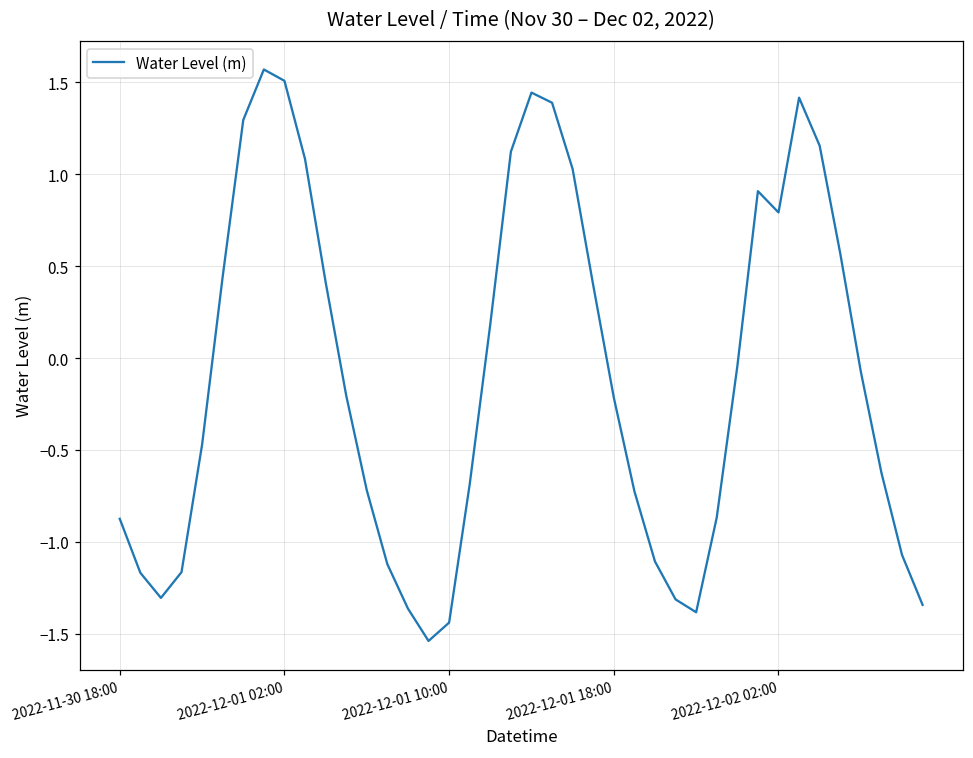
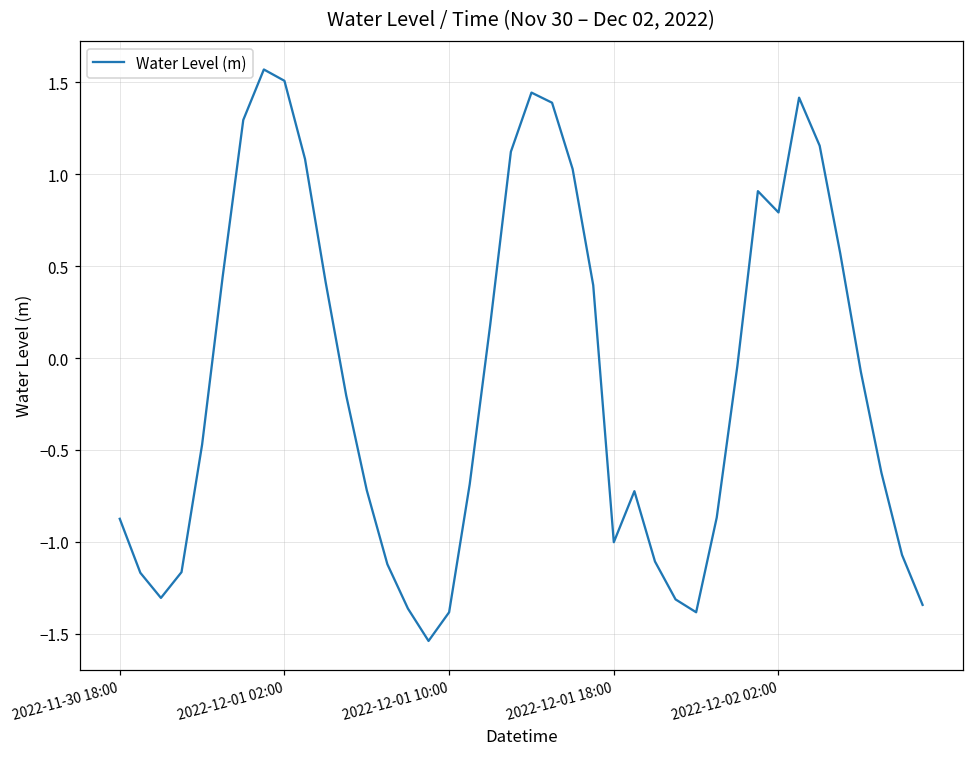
  {
    "2022-11-30 18:00": -0.87,
    "2022-12-01 02:00": 1.51,
-   "2022-12-01 10:00": -1.44,
-   "2022-12-01 18:00": -0.22,
+   "2022-12-01 10:00": -1.38,
+   "2022-12-01 18:00": -1.00,
    "2022-12-02 02:00": 0.79
  }
